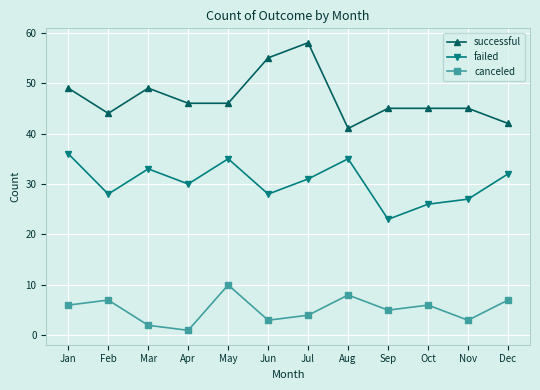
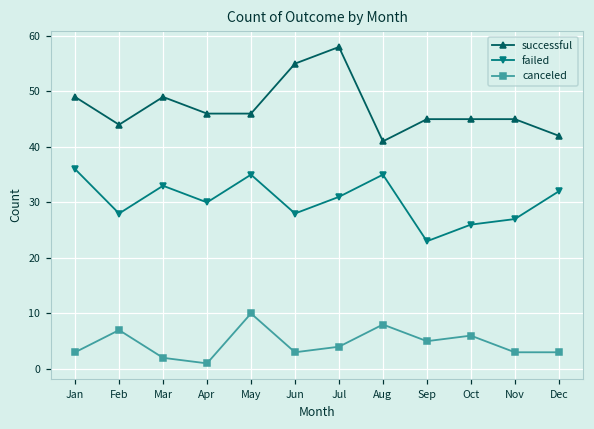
  {
    "canceled": {
-     "Jan": 6,
+     "Jan": 3,
      "Feb": 7,
      "Mar": 2,
      "Apr": 1,
      "May": 10,
      "Jun": 3,
      "Jul": 4,
      "Aug": 8,
      "Sep": 5,
      "Oct": 6,
      "Nov": 3,
-     "Dec": 7
+     "Dec": 3
    }
  }
